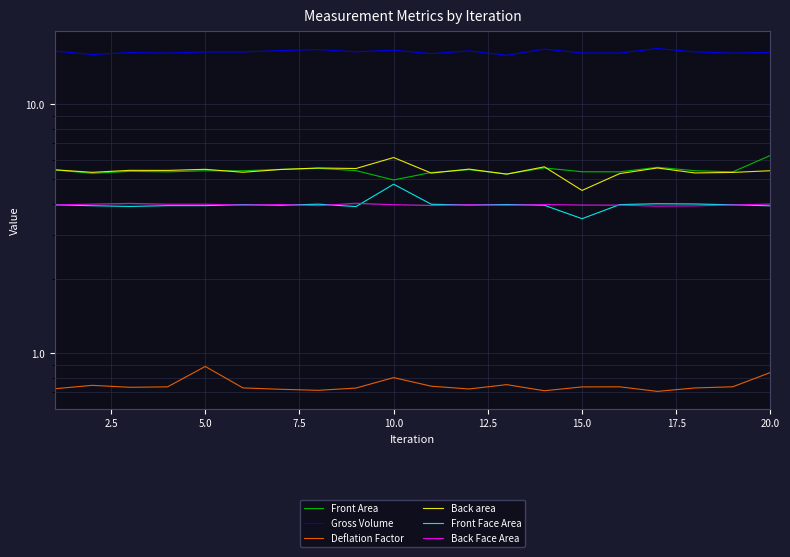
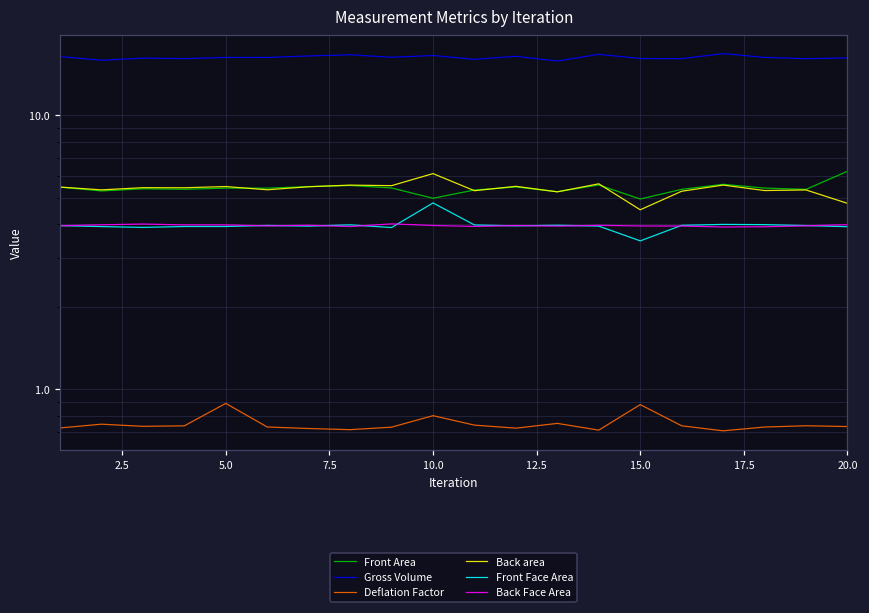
  {
    "Front Area": {
      "10.0": 5.0,
-     "15.0": 5.4,
+     "15.0": 4.9,
      "20.0": 6.2
    },
    "Gross Volume": {
      "5.0": 16,
      "10.0": 17,
      "15.0": 16,
      "20.0": 16
    },
    "Deflation Factor": {
      "5.0": 0.89,
      "10.0": 0.80,
-     "15.0": 0.73,
-     "20.0": 0.84
+     "15.0": 0.88,
+     "20.0": 0.73
    },
    "Back area": {
      "10.0": 6.1,
      "15.0": 4.5,
-     "20.0": 5.4
+     "20.0": 4.8
    },
    "Front Face Area": {
      "10.0": 4.8,
      "15.0": 3.5
    },
    "Back Face Area": {
      "10.0": 4.0,
      "15.0": 3.9
    }
  }
